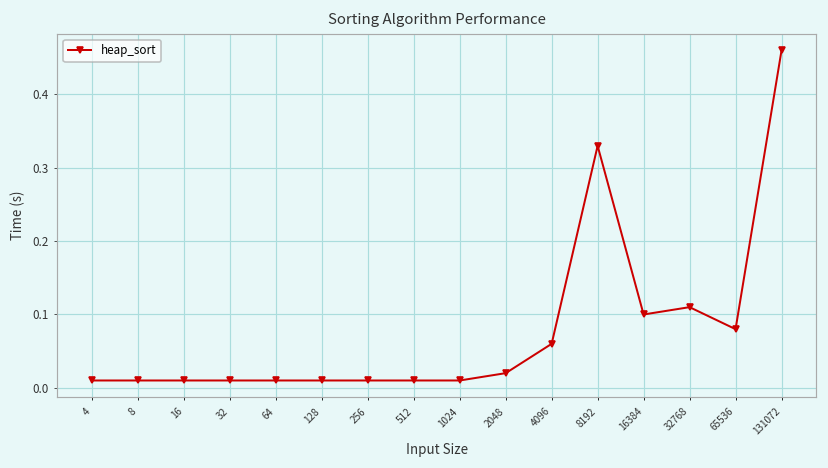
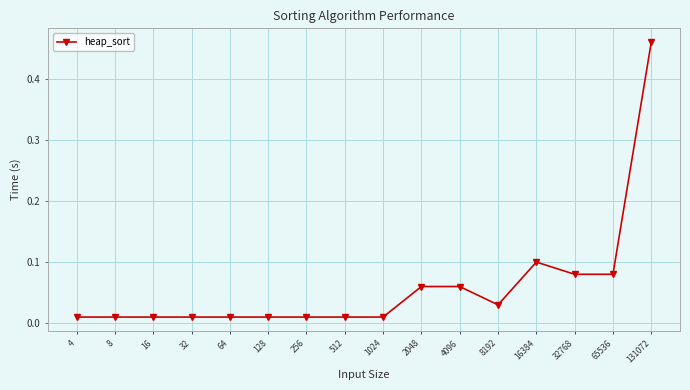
  {
    "4": 0.01,
    "8": 0.01,
    "16": 0.01,
    "32": 0.01,
    "64": 0.01,
    "128": 0.01,
    "256": 0.01,
    "512": 0.01,
    "1024": 0.01,
-   "2048": 0.02,
+   "2048": 0.06,
    "4096": 0.06,
-   "8192": 0.33,
+   "8192": 0.03,
    "16384": 0.10,
-   "32768": 0.11,
+   "32768": 0.08,
    "65536": 0.08,
    "131072": 0.46
  }
